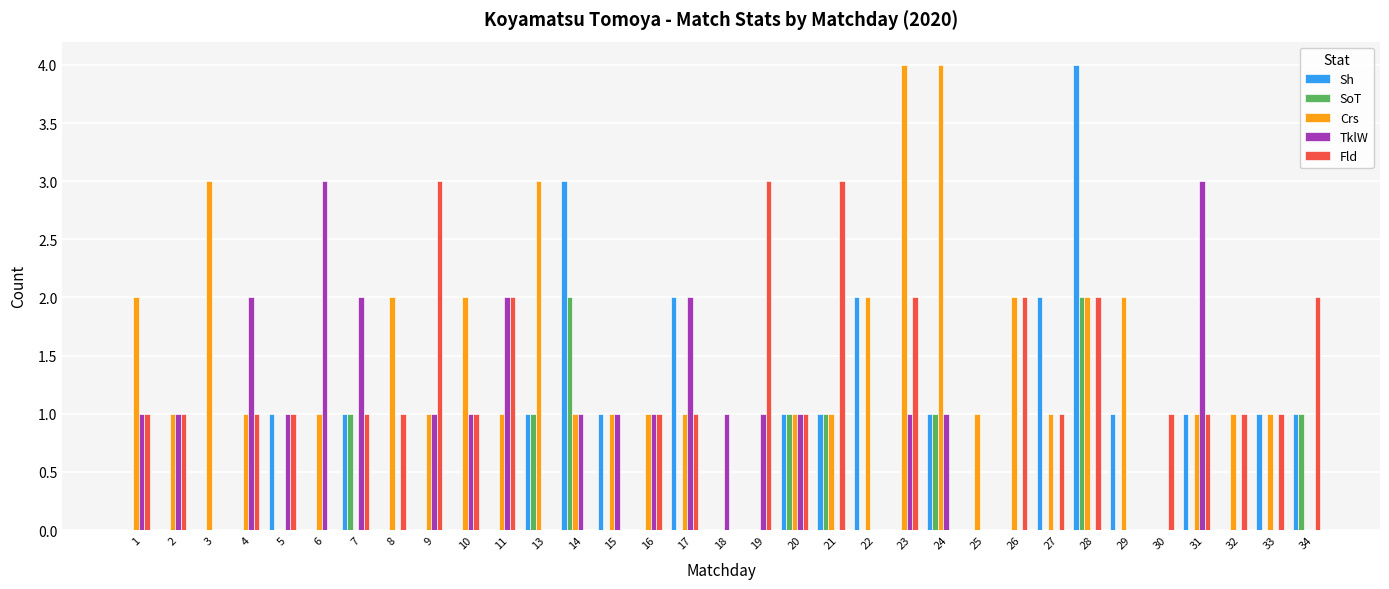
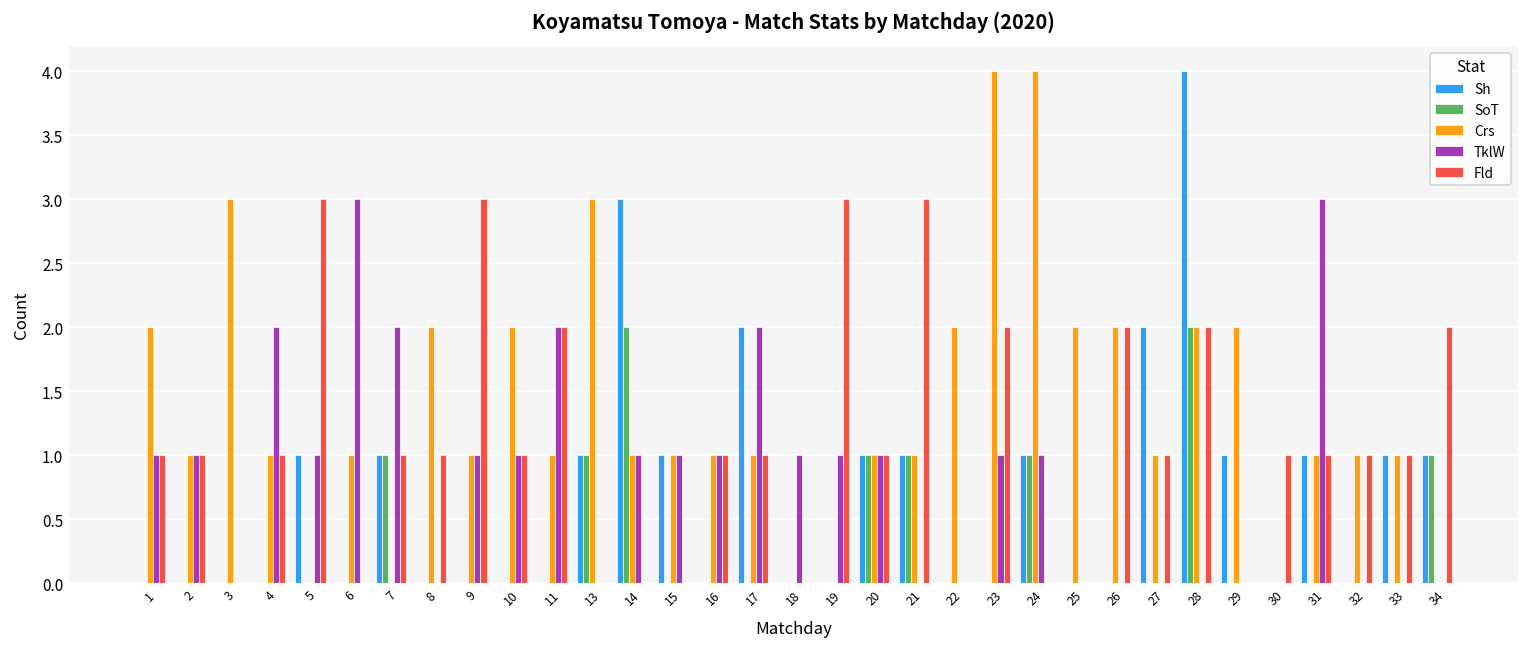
  {
    "Sh": {
      "1": 0,
      "2": 0,
      "3": 0,
      "4": 0,
      "5": 1,
      "6": 0,
      "7": 1,
      "8": 0,
      "9": 0,
      "10": 0,
      "11": 0,
      "13": 1,
      "14": 3,
      "15": 1,
      "16": 0,
      "17": 2,
      "18": 0,
      "19": 0,
      "20": 1,
      "21": 1,
-     "22": 2,
+     "22": 0,
      "23": 0,
      "24": 1,
      "25": 0,
      "26": 0,
      "27": 2,
      "28": 4,
      "29": 1,
      "30": 0,
      "31": 1,
      "32": 0,
      "33": 1,
      "34": 1
    },
    "SoT": {
      "1": 0,
      "2": 0,
      "3": 0,
      "4": 0,
      "5": 0,
      "6": 0,
      "7": 1,
      "8": 0,
      "9": 0,
      "10": 0,
      "11": 0,
      "13": 1,
      "14": 2,
      "15": 0,
      "16": 0,
      "17": 0,
      "18": 0,
      "19": 0,
      "20": 1,
      "21": 1,
      "22": 0,
      "23": 0,
      "24": 1,
      "25": 0,
      "26": 0,
      "27": 0,
      "28": 2,
      "29": 0,
      "30": 0,
      "31": 0,
      "32": 0,
      "33": 0,
      "34": 1
    },
    "Crs": {
      "1": 2,
      "2": 1,
      "3": 3,
      "4": 1,
      "5": 0,
      "6": 1,
      "7": 0,
      "8": 2,
      "9": 1,
      "10": 2,
      "11": 1,
      "13": 3,
      "14": 1,
      "15": 1,
      "16": 1,
      "17": 1,
      "18": 0,
      "19": 0,
      "20": 1,
      "21": 1,
      "22": 2,
      "23": 4,
      "24": 4,
-     "25": 1,
+     "25": 2,
      "26": 2,
      "27": 1,
      "28": 2,
      "29": 2,
      "30": 0,
      "31": 1,
      "32": 1,
      "33": 1,
      "34": 0
    },
    "TklW": {
      "1": 1,
      "2": 1,
      "3": 0,
      "4": 2,
      "5": 1,
      "6": 3,
      "7": 2,
      "8": 0,
      "9": 1,
      "10": 1,
      "11": 2,
      "13": 0,
      "14": 1,
      "15": 1,
      "16": 1,
      "17": 2,
      "18": 1,
      "19": 1,
      "20": 1,
      "21": 0,
      "22": 0,
      "23": 1,
      "24": 1,
      "25": 0,
      "26": 0,
      "27": 0,
      "28": 0,
      "29": 0,
      "30": 0,
      "31": 3,
      "32": 0,
      "33": 0,
      "34": 0
    },
    "Fld": {
      "1": 1,
      "2": 1,
      "3": 0,
      "4": 1,
-     "5": 1,
+     "5": 3,
      "6": 0,
      "7": 1,
      "8": 1,
      "9": 3,
      "10": 1,
      "11": 2,
      "13": 0,
      "14": 0,
      "15": 0,
      "16": 1,
      "17": 1,
      "18": 0,
      "19": 3,
      "20": 1,
      "21": 3,
      "22": 0,
      "23": 2,
      "24": 0,
      "25": 0,
      "26": 2,
      "27": 1,
      "28": 2,
      "29": 0,
      "30": 1,
      "31": 1,
      "32": 1,
      "33": 1,
      "34": 2
    }
  }
